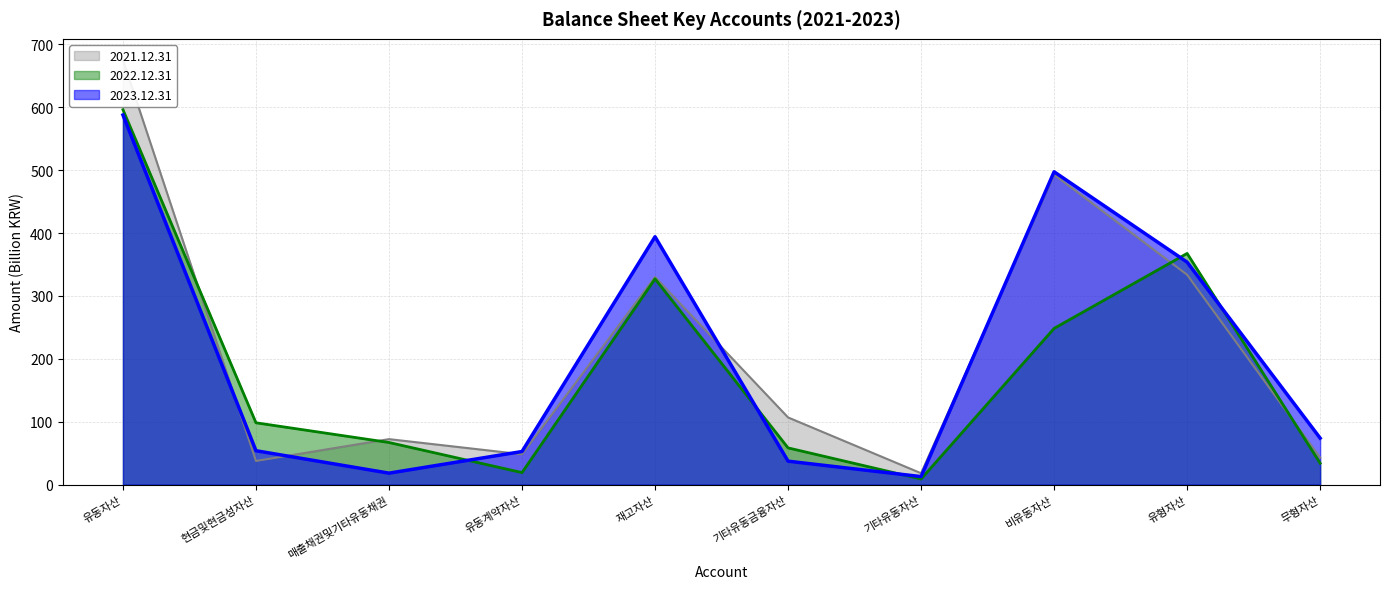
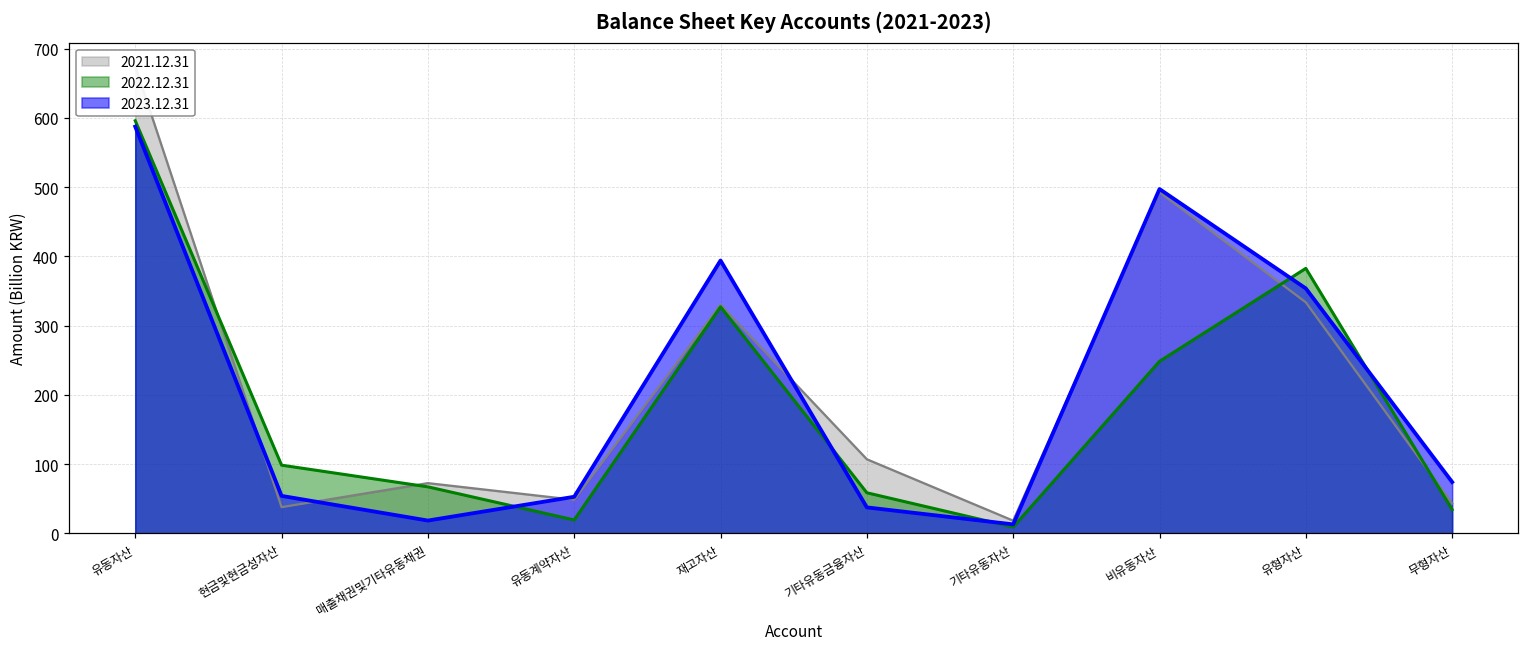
  {
    "2021.12.31": {
      "현금및현금성자산": 40,
      "매출채권및기타유동채권": 70,
      "유동계약자산": 50,
      "기타유동금융자산": 110,
      "기타유동자산": 20,
      "비유동자산": 490,
      "유형자산": 330,
      "무형자산": 40
    },
    "2022.12.31": {
      "유동자산": 600,
      "현금및현금성자산": 100,
      "매출채권및기타유동채권": 70,
      "유동계약자산": 20,
      "기타유동금융자산": 60,
      "비유동자산": 250,
-     "유형자산": 370,
+     "유형자산": 380,
      "무형자산": 30
    },
    "2023.12.31": {
      "유동자산": 590,
      "현금및현금성자산": 50,
      "매출채권및기타유동채권": 20,
      "유동계약자산": 50,
      "재고자산": 390,
      "기타유동금융자산": 40,
      "비유동자산": 500,
      "유형자산": 350,
      "무형자산": 70
    }
  }
